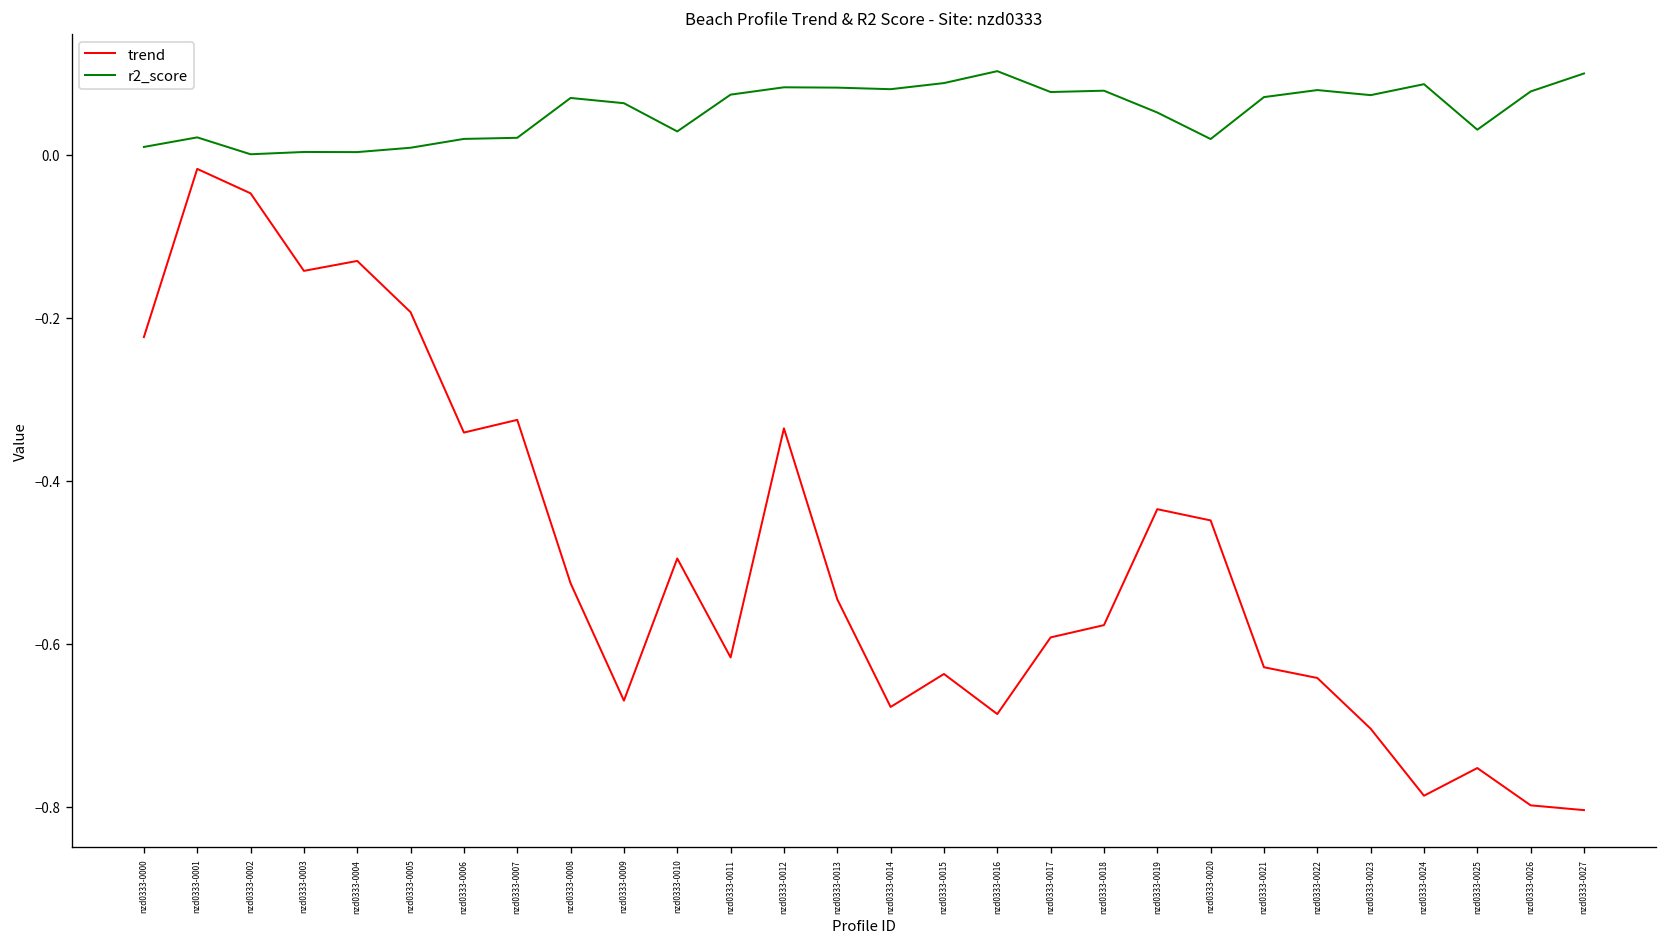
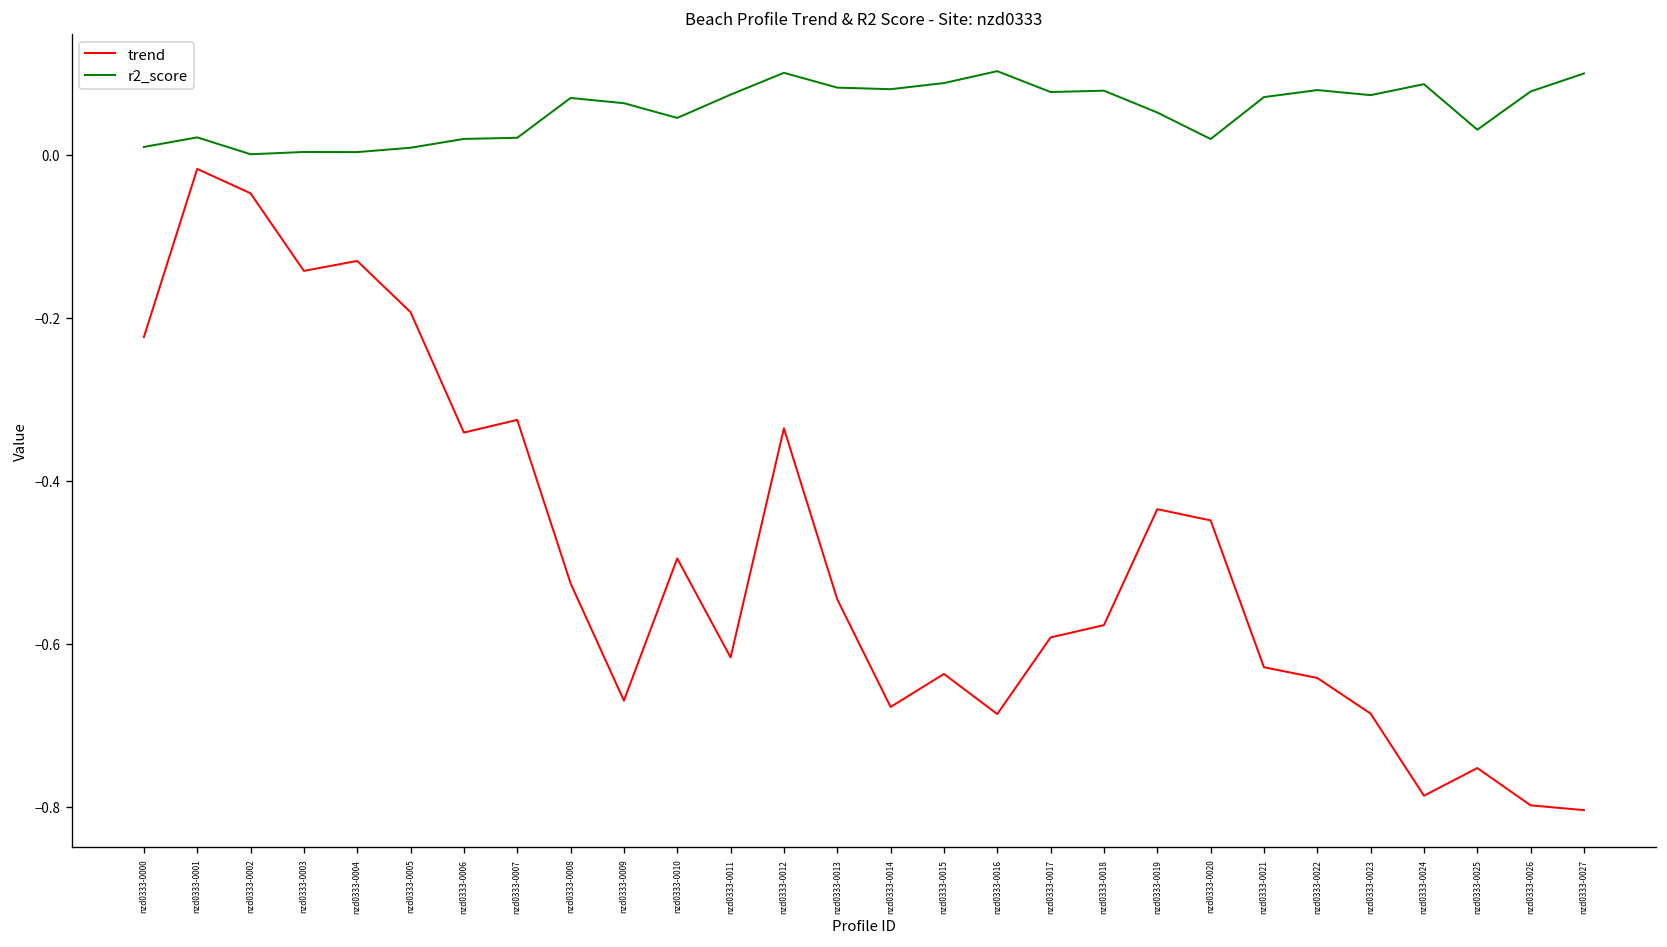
  {
    "trend": {
      "nzd0333-0000": -0.22,
      "nzd0333-0001": -0.02,
      "nzd0333-0002": -0.05,
      "nzd0333-0003": -0.14,
      "nzd0333-0004": -0.13,
      "nzd0333-0005": -0.19,
      "nzd0333-0006": -0.34,
      "nzd0333-0007": -0.33,
      "nzd0333-0008": -0.53,
      "nzd0333-0009": -0.67,
      "nzd0333-0010": -0.50,
      "nzd0333-0011": -0.62,
      "nzd0333-0012": -0.34,
      "nzd0333-0013": -0.55,
      "nzd0333-0014": -0.68,
      "nzd0333-0015": -0.64,
      "nzd0333-0016": -0.69,
      "nzd0333-0017": -0.59,
      "nzd0333-0018": -0.58,
      "nzd0333-0019": -0.43,
      "nzd0333-0020": -0.45,
      "nzd0333-0021": -0.63,
      "nzd0333-0022": -0.64,
-     "nzd0333-0023": -0.70,
+     "nzd0333-0023": -0.69,
      "nzd0333-0024": -0.79,
      "nzd0333-0025": -0.75,
      "nzd0333-0026": -0.80,
      "nzd0333-0027": -0.80
    },
    "r2_score": {
      "nzd0333-0000": 0.01,
      "nzd0333-0001": 0.02,
      "nzd0333-0002": 0.00,
      "nzd0333-0003": 0.00,
      "nzd0333-0004": 0.00,
      "nzd0333-0005": 0.01,
      "nzd0333-0006": 0.02,
      "nzd0333-0007": 0.02,
      "nzd0333-0008": 0.07,
      "nzd0333-0009": 0.06,
-     "nzd0333-0010": 0.03,
+     "nzd0333-0010": 0.04,
      "nzd0333-0011": 0.07,
-     "nzd0333-0012": 0.08,
+     "nzd0333-0012": 0.10,
      "nzd0333-0013": 0.08,
      "nzd0333-0014": 0.08,
      "nzd0333-0015": 0.09,
      "nzd0333-0016": 0.10,
      "nzd0333-0017": 0.08,
      "nzd0333-0018": 0.08,
      "nzd0333-0019": 0.05,
      "nzd0333-0020": 0.02,
      "nzd0333-0021": 0.07,
      "nzd0333-0022": 0.08,
      "nzd0333-0023": 0.07,
      "nzd0333-0024": 0.09,
      "nzd0333-0025": 0.03,
      "nzd0333-0026": 0.08,
      "nzd0333-0027": 0.10
    }
  }
